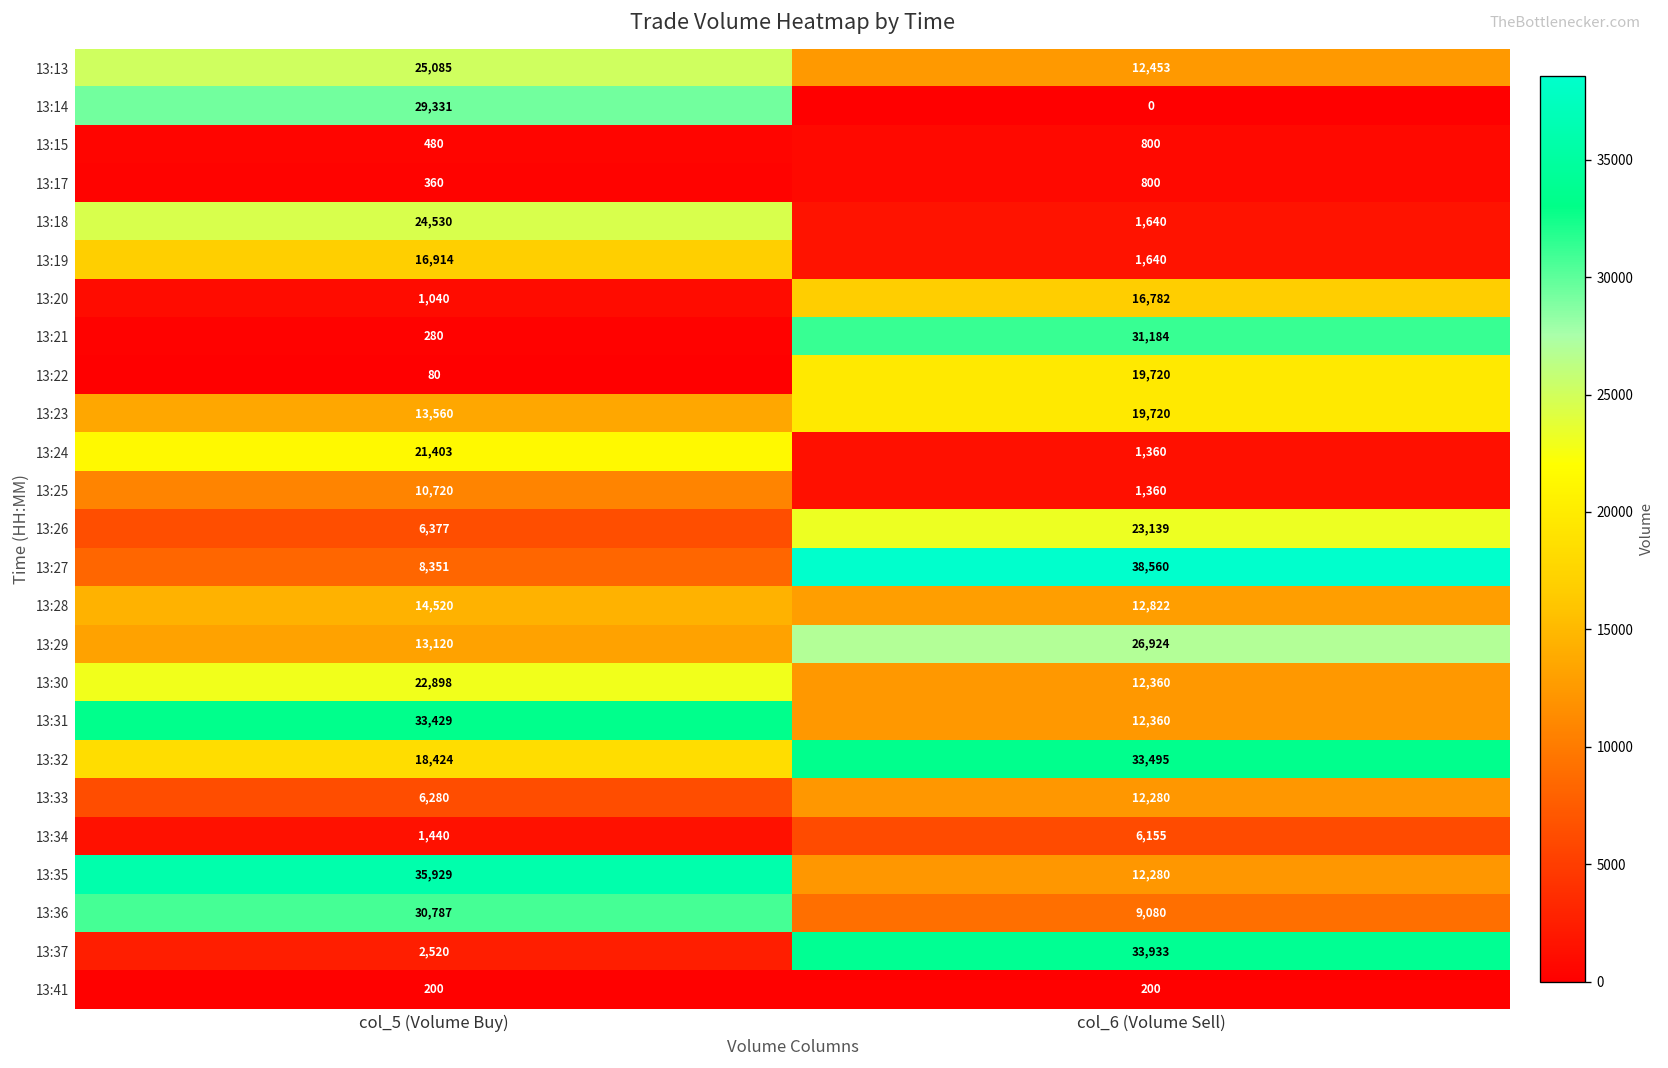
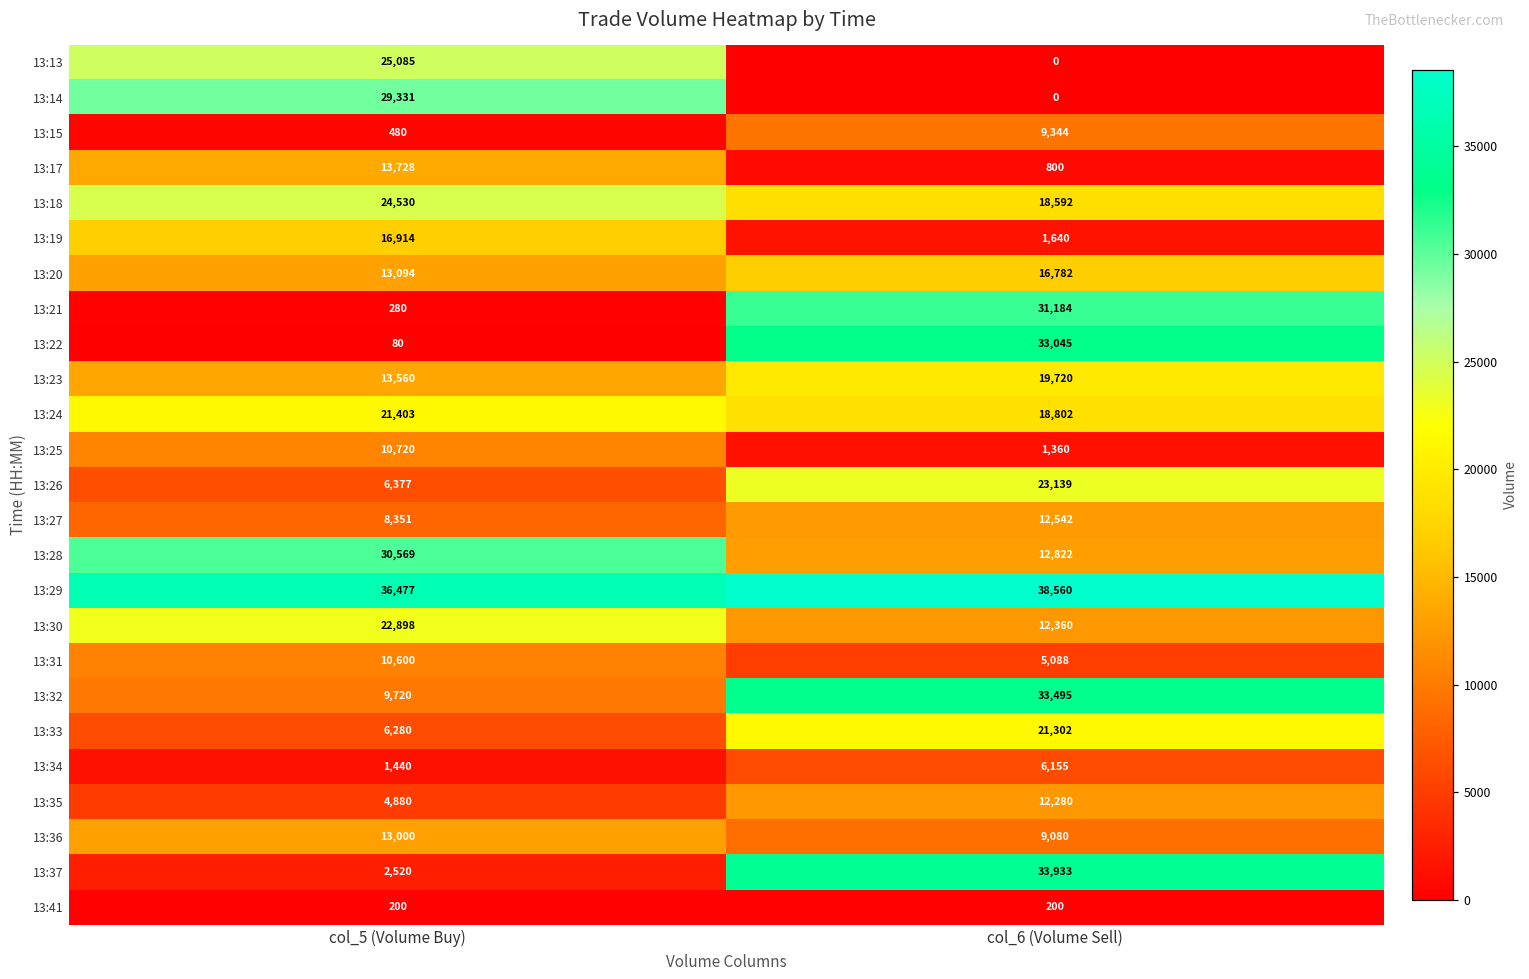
  {
    "13:13": {
      "col_5 (Volume Buy)": "25,085",
-     "col_6 (Volume Sell)": "12,453"
+     "col_6 (Volume Sell)": "0"
    },
    "13:14": {
      "col_5 (Volume Buy)": "29,331",
      "col_6 (Volume Sell)": "0"
    },
    "13:15": {
      "col_5 (Volume Buy)": "480",
-     "col_6 (Volume Sell)": "800"
+     "col_6 (Volume Sell)": "9,344"
    },
    "13:17": {
-     "col_5 (Volume Buy)": "360",
+     "col_5 (Volume Buy)": "13,728",
      "col_6 (Volume Sell)": "800"
    },
    "13:18": {
      "col_5 (Volume Buy)": "24,530",
-     "col_6 (Volume Sell)": "1,640"
+     "col_6 (Volume Sell)": "18,592"
    },
    "13:19": {
      "col_5 (Volume Buy)": "16,914",
      "col_6 (Volume Sell)": "1,640"
    },
    "13:20": {
-     "col_5 (Volume Buy)": "1,040",
+     "col_5 (Volume Buy)": "13,094",
      "col_6 (Volume Sell)": "16,782"
    },
    "13:21": {
      "col_5 (Volume Buy)": "280",
      "col_6 (Volume Sell)": "31,184"
    },
    "13:22": {
      "col_5 (Volume Buy)": "80",
-     "col_6 (Volume Sell)": "19,720"
+     "col_6 (Volume Sell)": "33,045"
    },
    "13:23": {
      "col_5 (Volume Buy)": "13,560",
      "col_6 (Volume Sell)": "19,720"
    },
    "13:24": {
      "col_5 (Volume Buy)": "21,403",
-     "col_6 (Volume Sell)": "1,360"
+     "col_6 (Volume Sell)": "18,802"
    },
    "13:25": {
      "col_5 (Volume Buy)": "10,720",
      "col_6 (Volume Sell)": "1,360"
    },
    "13:26": {
      "col_5 (Volume Buy)": "6,377",
      "col_6 (Volume Sell)": "23,139"
    },
    "13:27": {
      "col_5 (Volume Buy)": "8,351",
-     "col_6 (Volume Sell)": "38,560"
+     "col_6 (Volume Sell)": "12,542"
    },
    "13:28": {
-     "col_5 (Volume Buy)": "14,520",
+     "col_5 (Volume Buy)": "30,569",
      "col_6 (Volume Sell)": "12,822"
    },
    "13:29": {
-     "col_5 (Volume Buy)": "13,120",
-     "col_6 (Volume Sell)": "26,924"
+     "col_5 (Volume Buy)": "36,477",
+     "col_6 (Volume Sell)": "38,560"
    },
    "13:30": {
      "col_5 (Volume Buy)": "22,898",
      "col_6 (Volume Sell)": "12,360"
    },
    "13:31": {
-     "col_5 (Volume Buy)": "33,429",
-     "col_6 (Volume Sell)": "12,360"
+     "col_5 (Volume Buy)": "10,600",
+     "col_6 (Volume Sell)": "5,088"
    },
    "13:32": {
-     "col_5 (Volume Buy)": "18,424",
+     "col_5 (Volume Buy)": "9,720",
      "col_6 (Volume Sell)": "33,495"
    },
    "13:33": {
      "col_5 (Volume Buy)": "6,280",
-     "col_6 (Volume Sell)": "12,280"
+     "col_6 (Volume Sell)": "21,302"
    },
    "13:34": {
      "col_5 (Volume Buy)": "1,440",
      "col_6 (Volume Sell)": "6,155"
    },
    "13:35": {
-     "col_5 (Volume Buy)": "35,929",
+     "col_5 (Volume Buy)": "4,880",
      "col_6 (Volume Sell)": "12,280"
    },
    "13:36": {
-     "col_5 (Volume Buy)": "30,787",
+     "col_5 (Volume Buy)": "13,000",
      "col_6 (Volume Sell)": "9,080"
    },
    "13:37": {
      "col_5 (Volume Buy)": "2,520",
      "col_6 (Volume Sell)": "33,933"
    },
    "13:41": {
      "col_5 (Volume Buy)": "200",
      "col_6 (Volume Sell)": "200"
    }
  }
